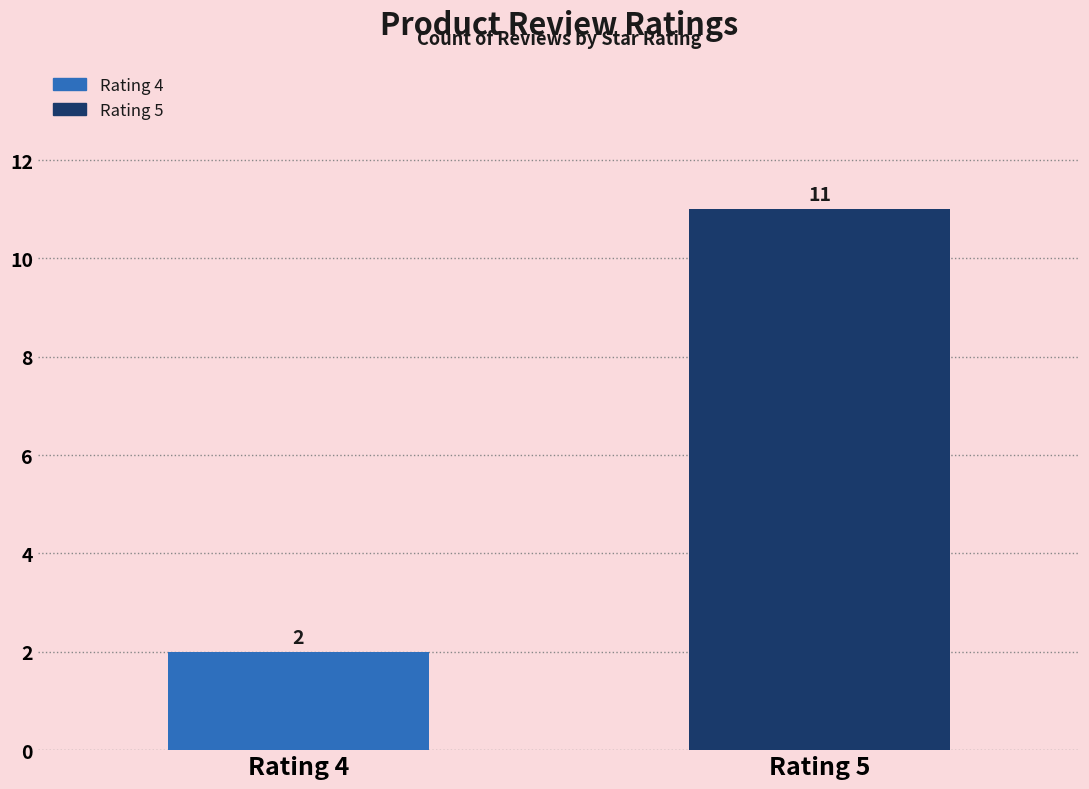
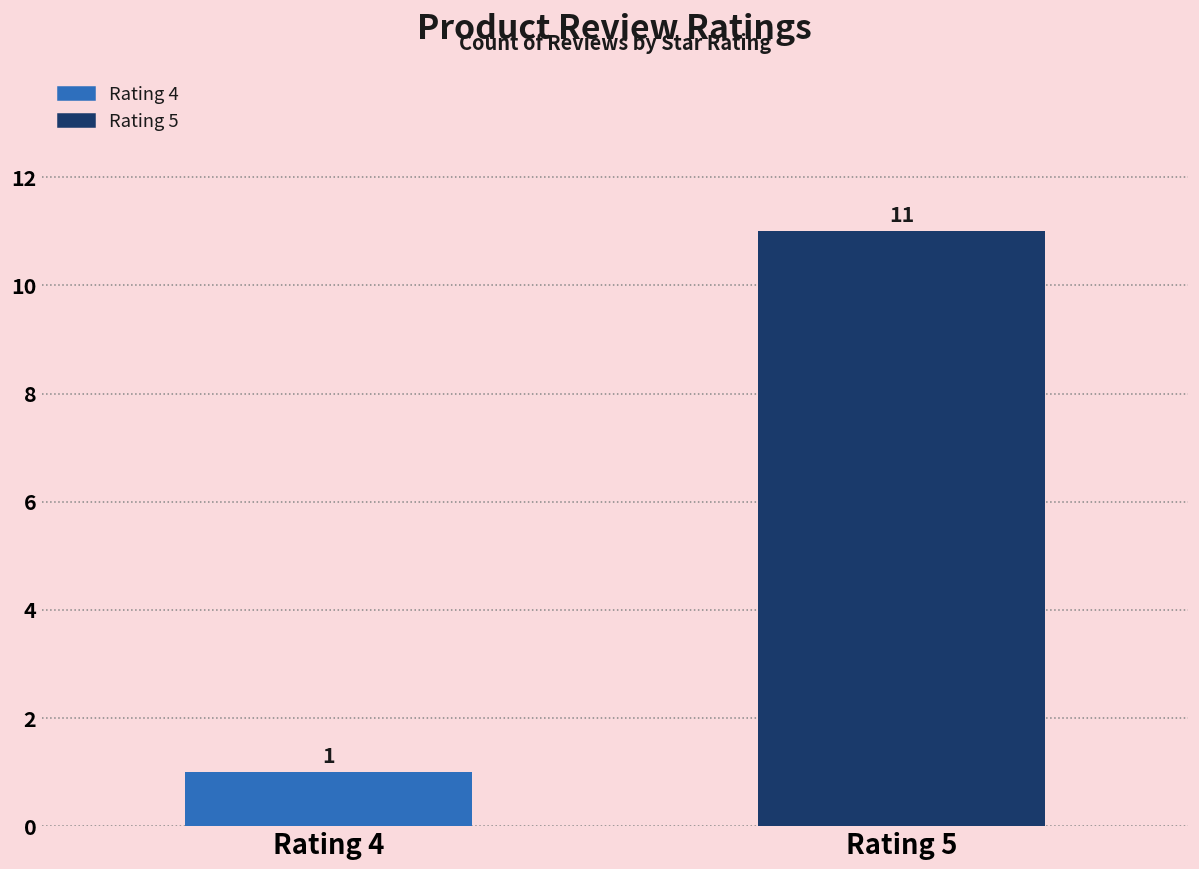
  {
-   "Rating 4": 2,
+   "Rating 4": 1,
    "Rating 5": 11
  }
